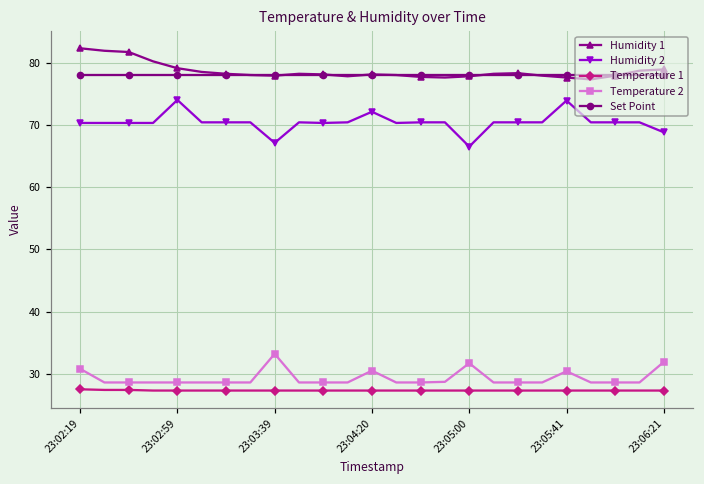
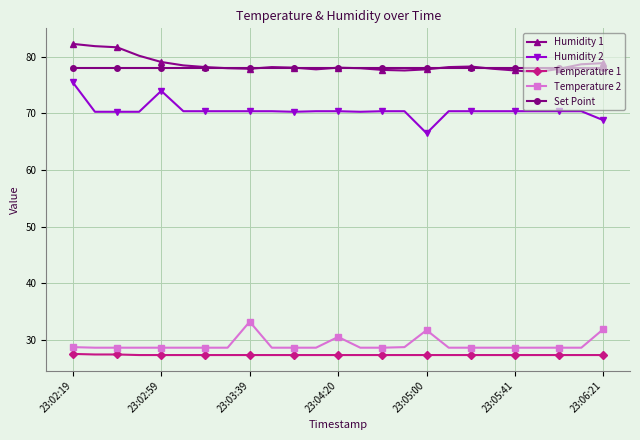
  {
    "Humidity 2": {
-     "23:02:19": 70,
+     "23:02:19": 76,
      "23:02:59": 74,
-     "23:03:39": 67,
-     "23:04:20": 72,
+     "23:03:39": 70,
+     "23:04:20": 70,
      "23:05:00": 67,
-     "23:05:41": 74,
+     "23:05:41": 70,
      "23:06:21": 69
    },
    "Temperature 1": {
      "23:02:19": 28,
      "23:02:59": 27,
      "23:03:39": 27,
      "23:04:20": 27,
      "23:05:00": 27,
      "23:05:41": 27,
      "23:06:21": 27
    },
    "Temperature 2": {
-     "23:02:19": 31,
+     "23:02:19": 29,
      "23:02:59": 29,
      "23:03:39": 33,
      "23:04:20": 31,
      "23:05:00": 32,
-     "23:05:41": 30,
+     "23:05:41": 29,
      "23:06:21": 32
    }
  }
